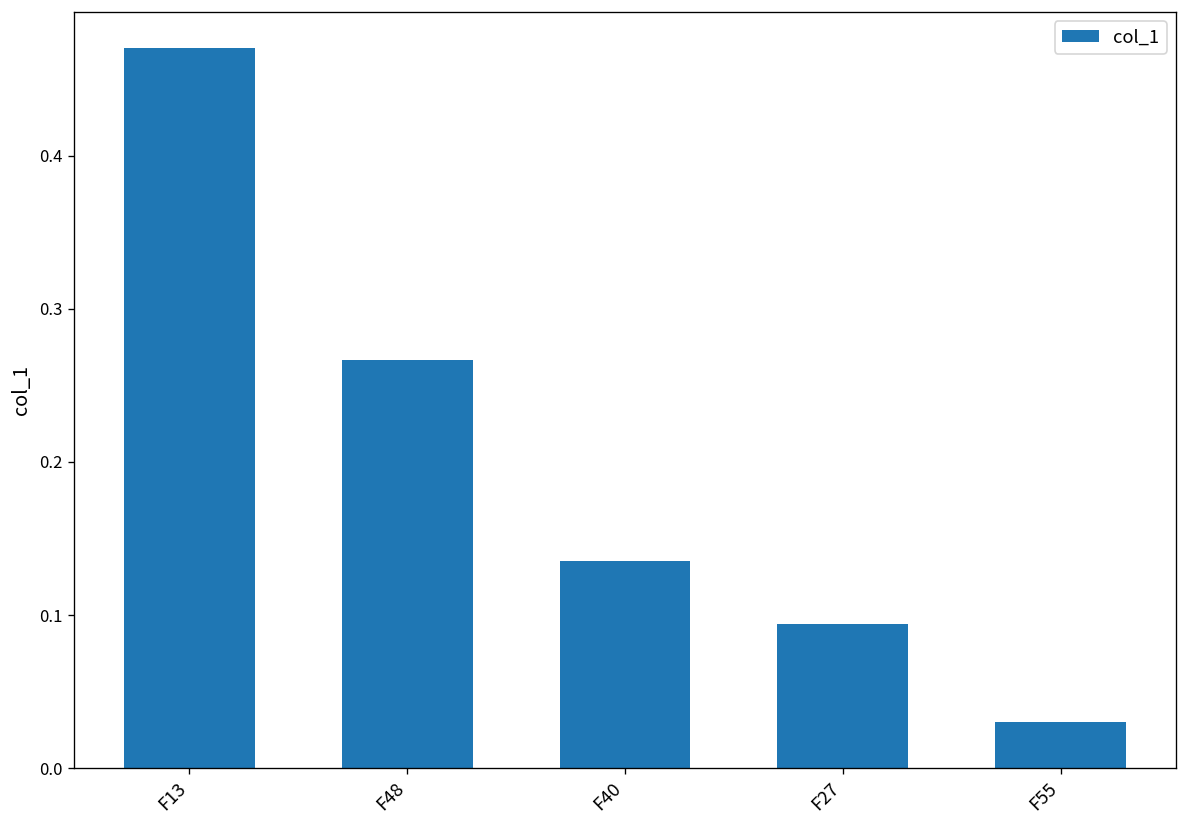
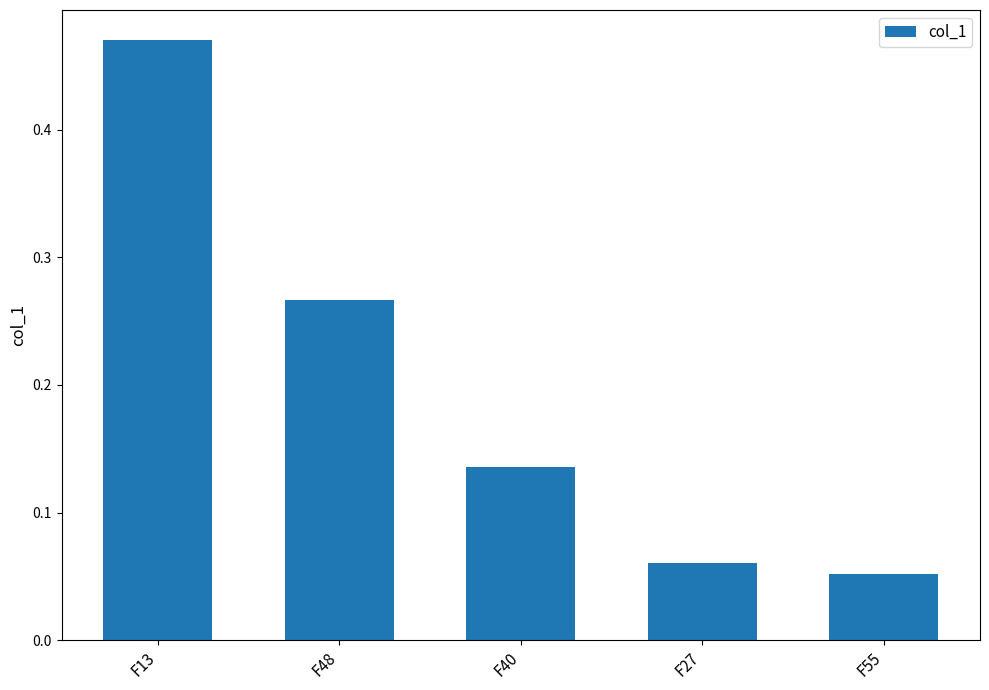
  {
    "F13": 0.470,
    "F48": 0.266,
    "F40": 0.135,
-   "F27": 0.094,
-   "F55": 0.030
+   "F27": 0.061,
+   "F55": 0.052
  }
